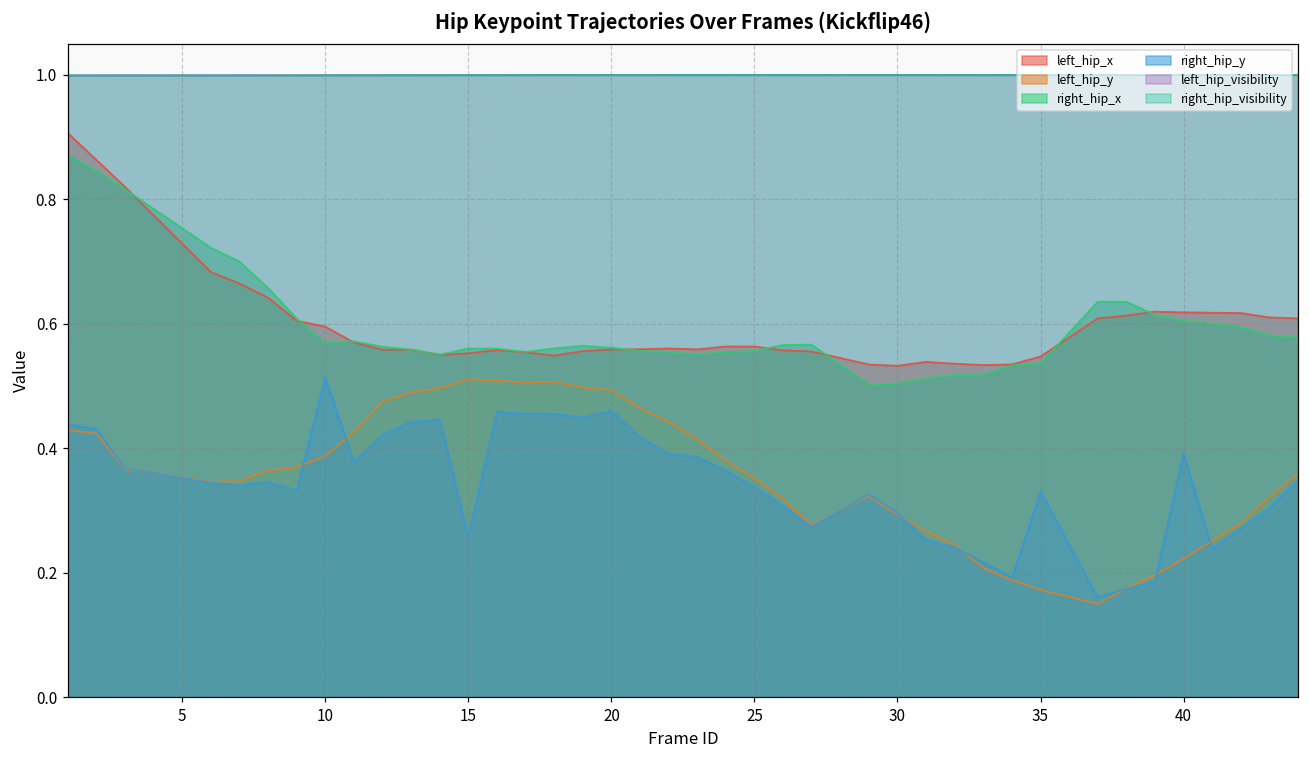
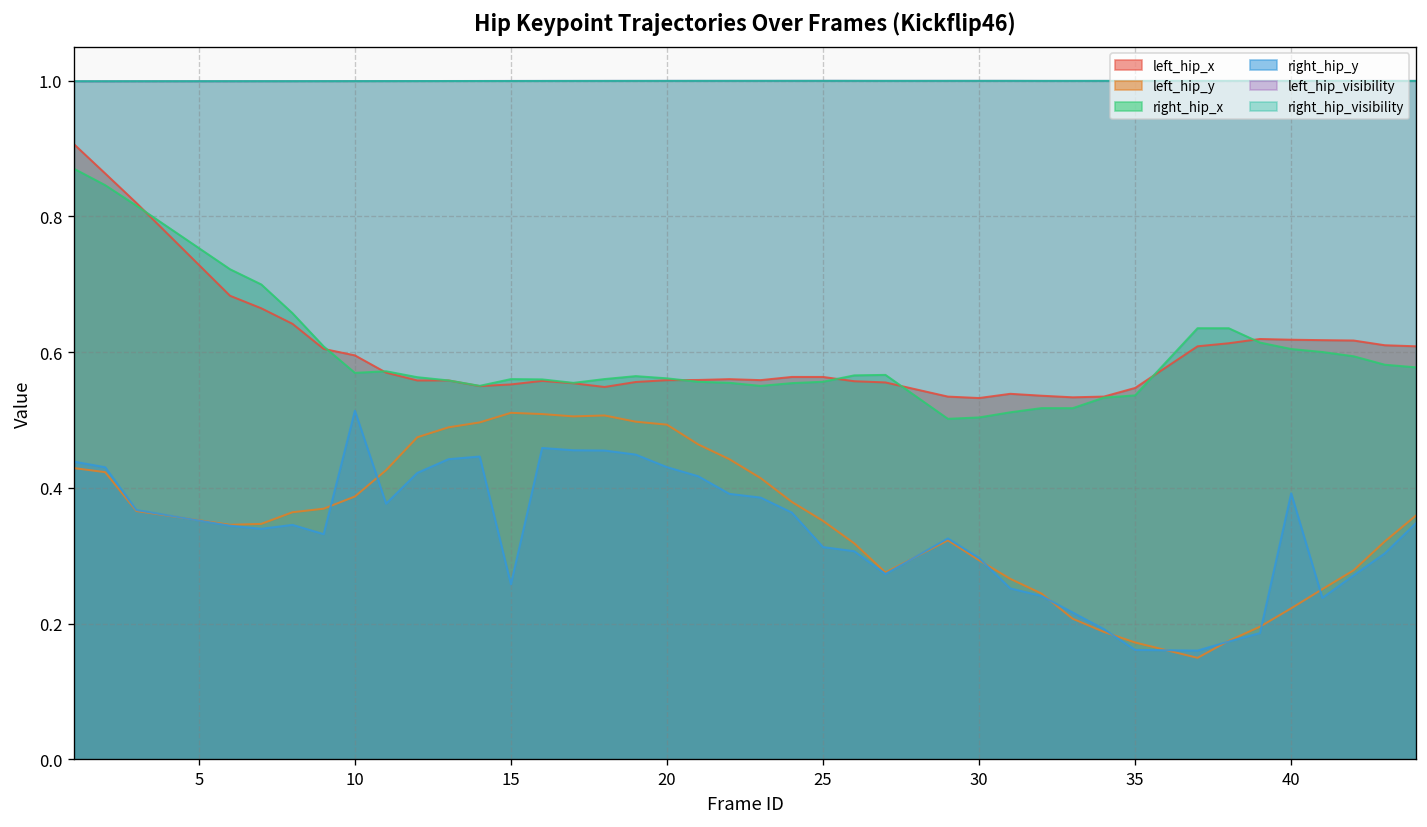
  {
    "right_hip_y": {
      "10": 0.51,
      "15": 0.26,
-     "20": 0.46,
-     "25": 0.34,
-     "35": 0.33,
+     "20": 0.43,
+     "25": 0.31,
+     "35": 0.16,
      "40": 0.39
    }
  }
